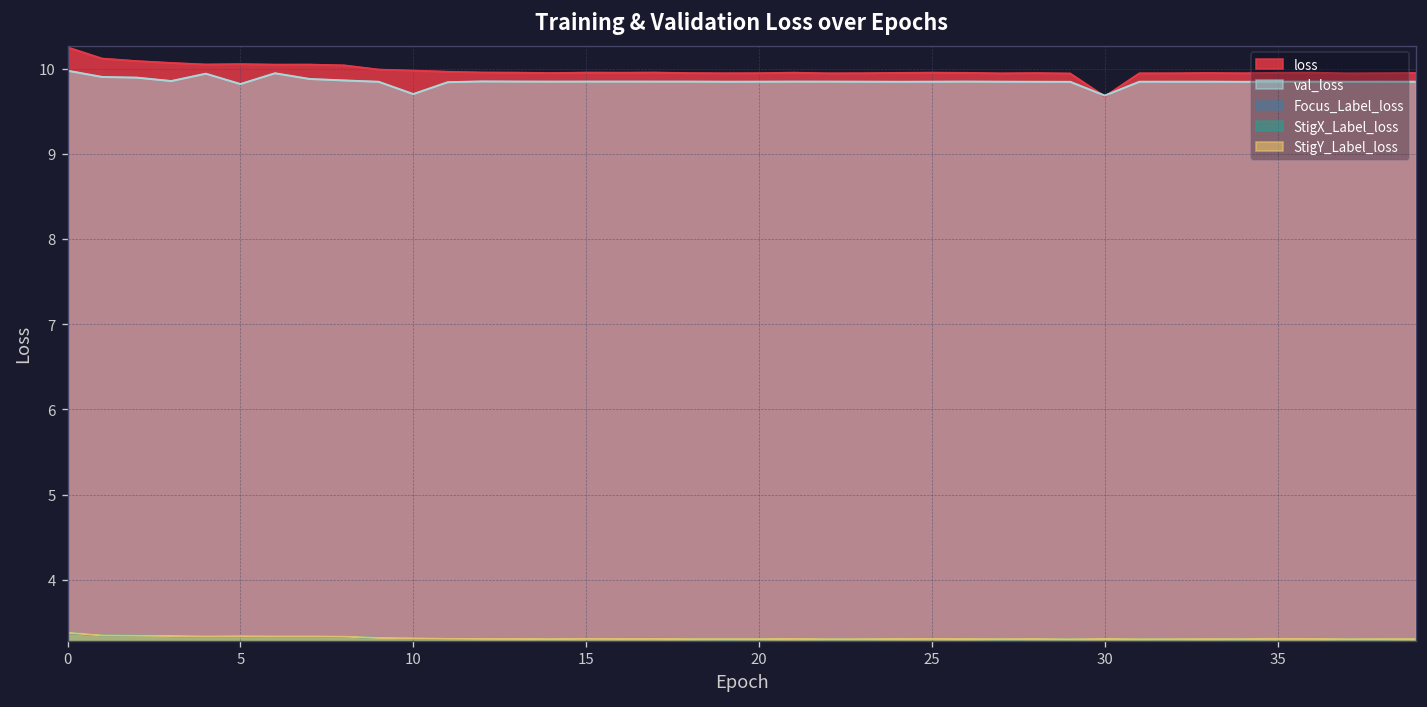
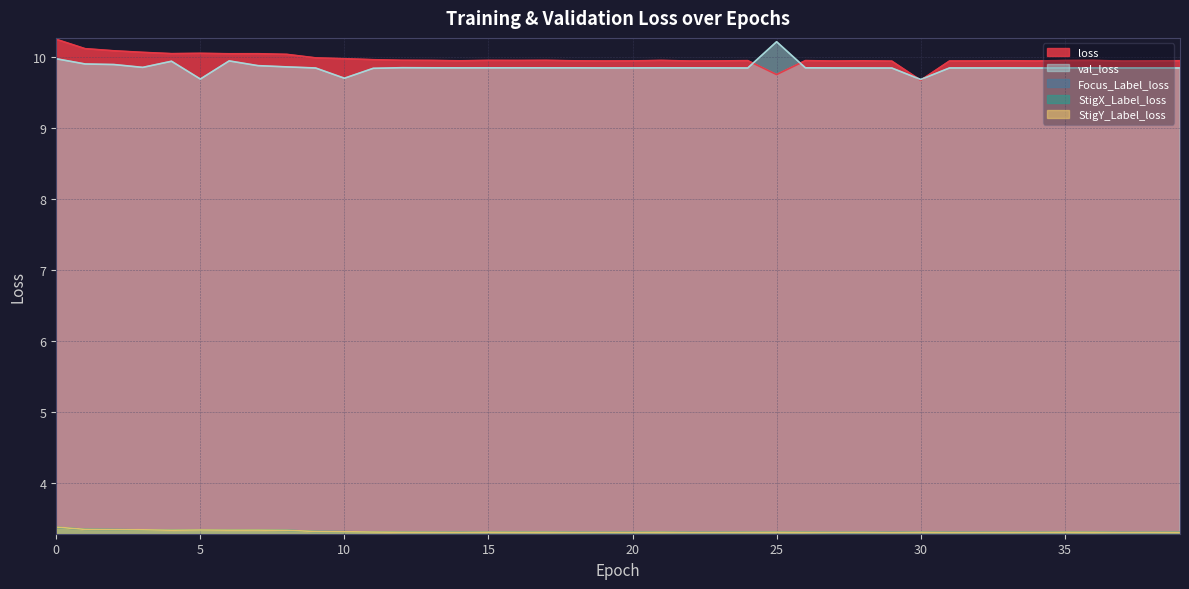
  {
    "loss": {
      "0": 10.2,
      "5": 10.1,
      "10": 10.0,
      "15": 10.0,
      "20": 9.9,
-     "25": 10.0
+     "25": 9.8
    },
    "val_loss": {
      "0": 10.0,
-     "5": 9.8,
+     "5": 9.7,
      "10": 9.7,
      "15": 9.8,
      "20": 9.8,
-     "25": 9.8
+     "25": 10.2
    }
  }
